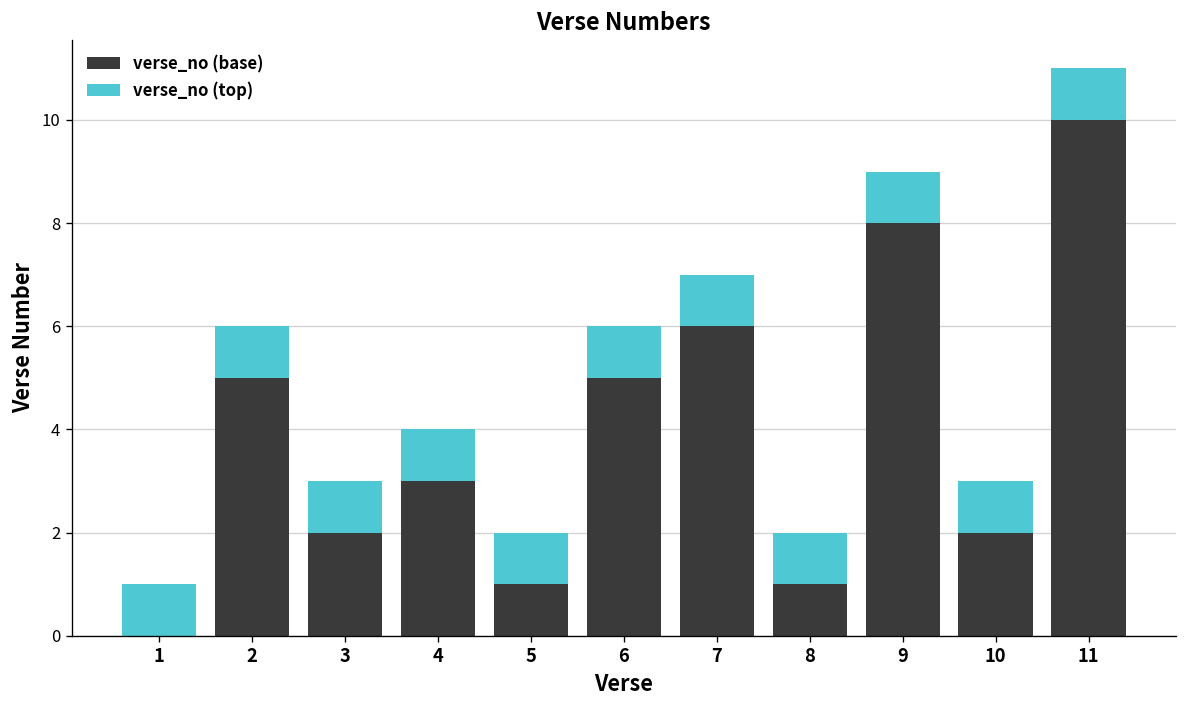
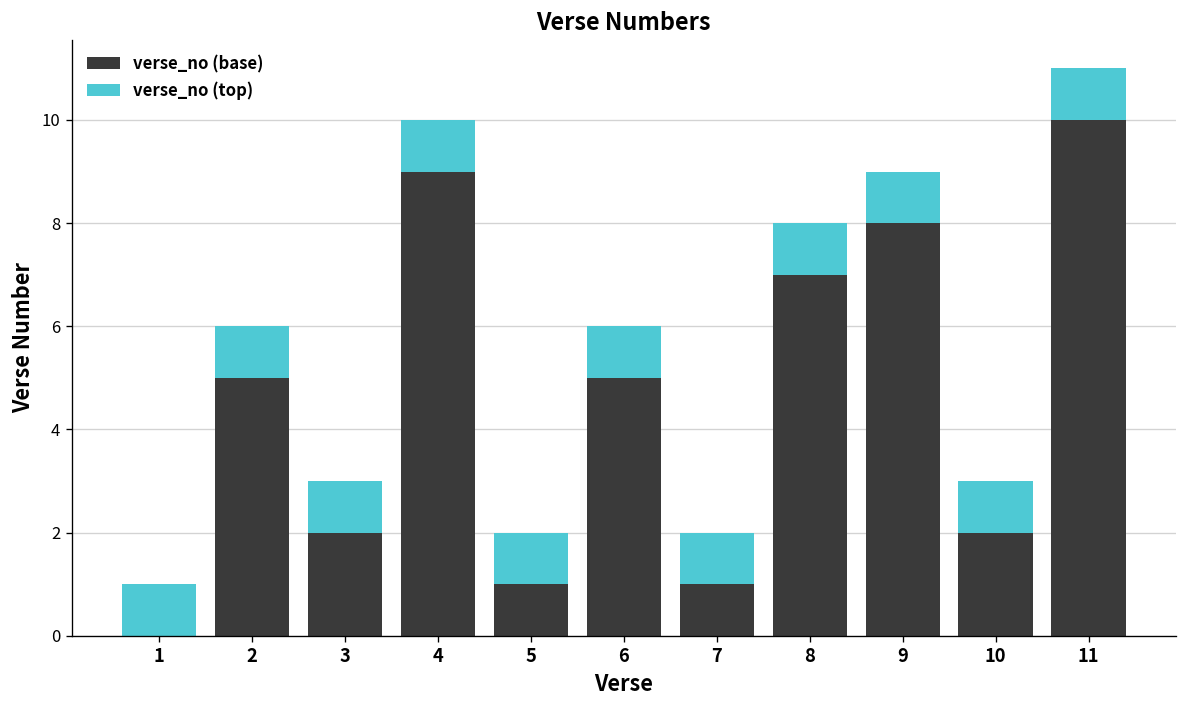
  {
    "verse_no (base)": {
      "1": 0.0,
      "2": 5.0,
      "3": 2.0,
-     "4": 3.0,
+     "4": 9.0,
      "5": 1.0,
      "6": 5.0,
-     "7": 6.0,
-     "8": 1.0,
+     "7": 1.0,
+     "8": 7.0,
      "9": 8.0,
      "10": 2.0,
      "11": 10.0
    }
  }
